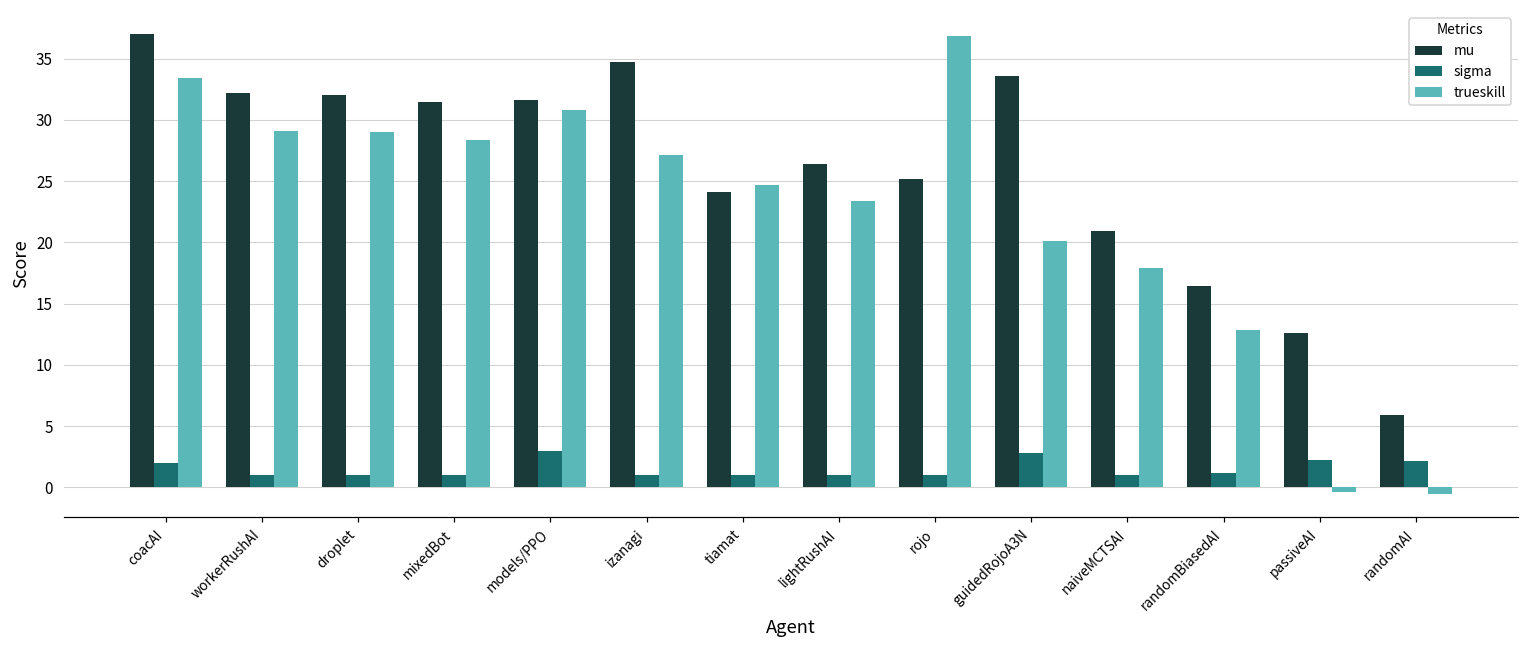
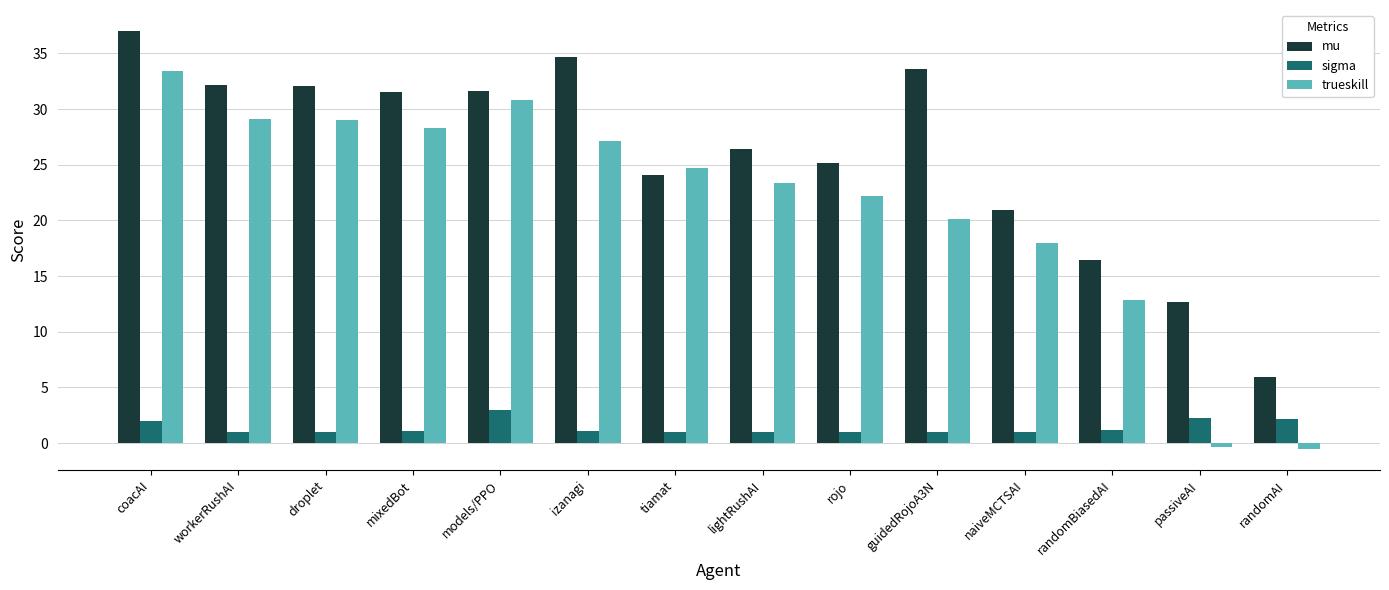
  {
    "mu": {
      "coacAI": 37.0,
      "workerRushAI": 32.2,
      "droplet": 32.0,
      "mixedBot": 31.5,
      "models/PPO": 31.6,
      "izanagi": 34.7,
      "tiamat": 24.1,
      "lightRushAI": 26.4,
      "rojo": 25.2,
      "guidedRojoA3N": 33.6,
      "naiveMCTSAI": 20.9,
      "randomBiasedAI": 16.4,
      "passiveAI": 12.6,
      "randomAI": 5.9
    },
    "sigma": {
      "coacAI": 2.0,
      "workerRushAI": 1.0,
      "droplet": 1.0,
      "mixedBot": 1.1,
      "models/PPO": 3.0,
      "izanagi": 1.0,
      "tiamat": 1.0,
      "lightRushAI": 1.0,
      "rojo": 1.0,
-     "guidedRojoA3N": 2.8,
+     "guidedRojoA3N": 1.0,
      "naiveMCTSAI": 1.0,
      "randomBiasedAI": 1.2,
      "passiveAI": 2.2,
      "randomAI": 2.2
    },
    "trueskill": {
      "coacAI": 33.4,
      "workerRushAI": 29.1,
      "droplet": 29.0,
      "mixedBot": 28.3,
      "models/PPO": 30.8,
      "izanagi": 27.1,
      "tiamat": 24.7,
      "lightRushAI": 23.4,
-     "rojo": 36.9,
+     "rojo": 22.2,
      "guidedRojoA3N": 20.2,
      "naiveMCTSAI": 17.9,
      "randomBiasedAI": 12.8,
      "passiveAI": -0.4,
      "randomAI": -0.5
    }
  }
